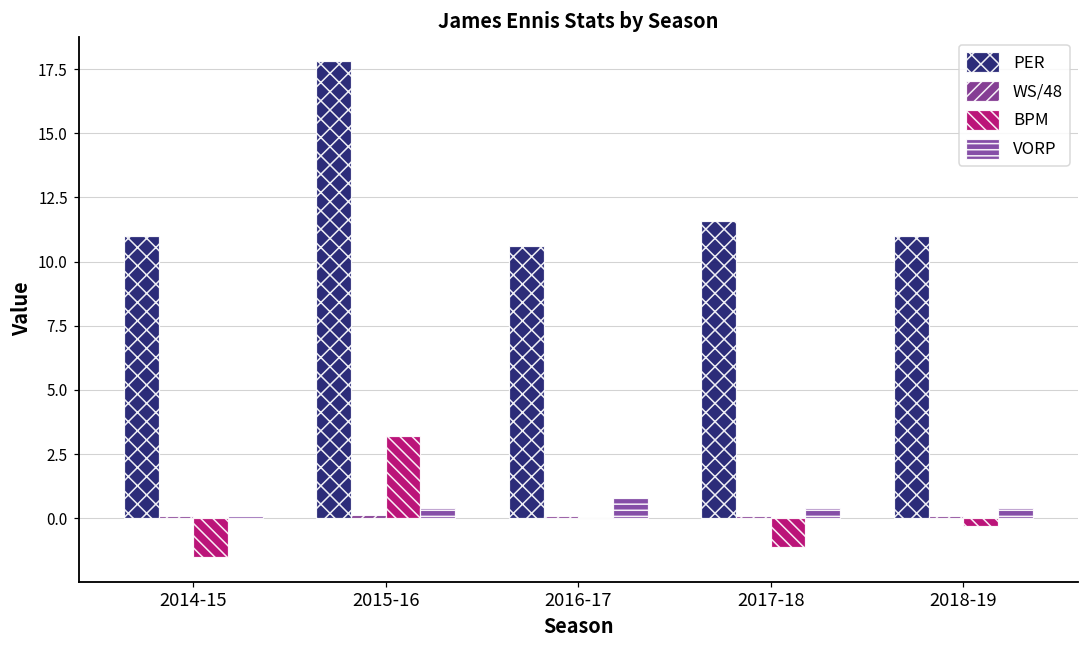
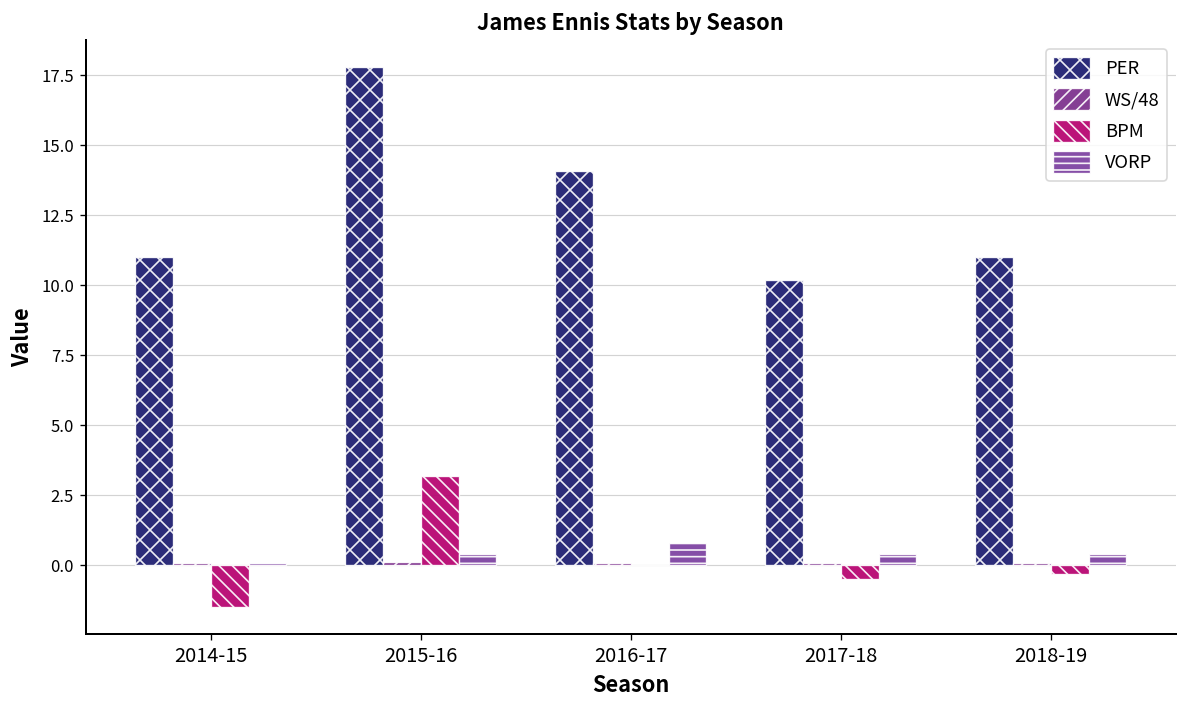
  {
    "PER": {
      "2014-15": 11.0,
      "2015-16": 17.8,
-     "2016-17": 10.6,
-     "2017-18": 11.6,
+     "2016-17": 14.1,
+     "2017-18": 10.2,
      "2018-19": 11.0
    },
    "BPM": {
      "2014-15": -1.5,
      "2015-16": 3.2,
      "2016-17": 0.0,
-     "2017-18": -1.1,
+     "2017-18": -0.5,
      "2018-19": -0.3
    }
  }
